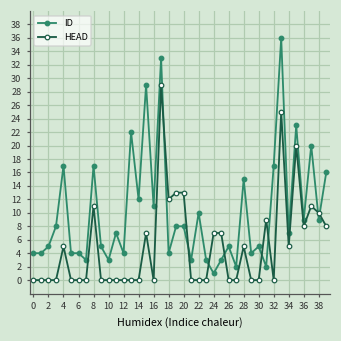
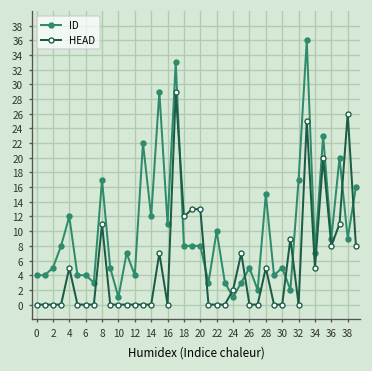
  {
    "ID": {
      "0": 4,
      "2": 5,
-     "4": 17,
+     "4": 12,
      "6": 4,
      "8": 17,
-     "10": 3,
+     "10": 1,
      "12": 4,
      "14": 12,
      "16": 11,
-     "18": 4,
+     "18": 8,
      "20": 8,
      "22": 10,
      "24": 1,
      "26": 5,
      "28": 15,
      "30": 5,
      "32": 17,
      "34": 7,
      "36": 9,
      "38": 9
    },
    "HEAD": {
      "0": 0,
      "2": 0,
      "4": 5,
      "6": 0,
      "8": 11,
      "10": 0,
      "12": 0,
      "14": 0,
      "16": 0,
      "18": 12,
      "20": 13,
      "22": 0,
-     "24": 7,
+     "24": 2,
      "26": 0,
      "28": 5,
      "30": 0,
      "32": 0,
      "34": 5,
      "36": 8,
-     "38": 10
+     "38": 26
    }
  }
